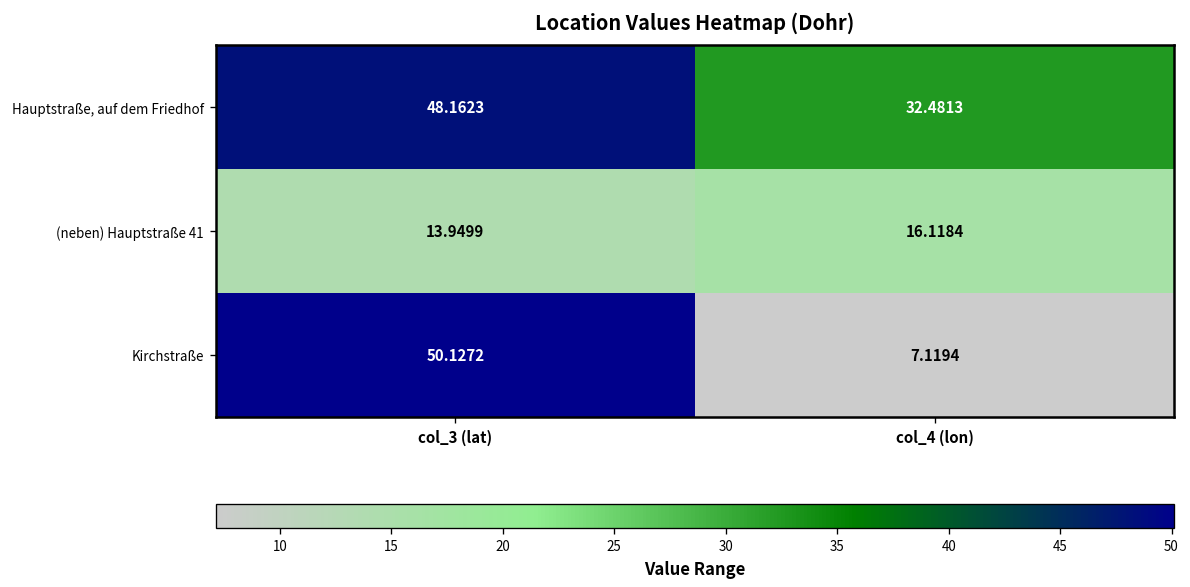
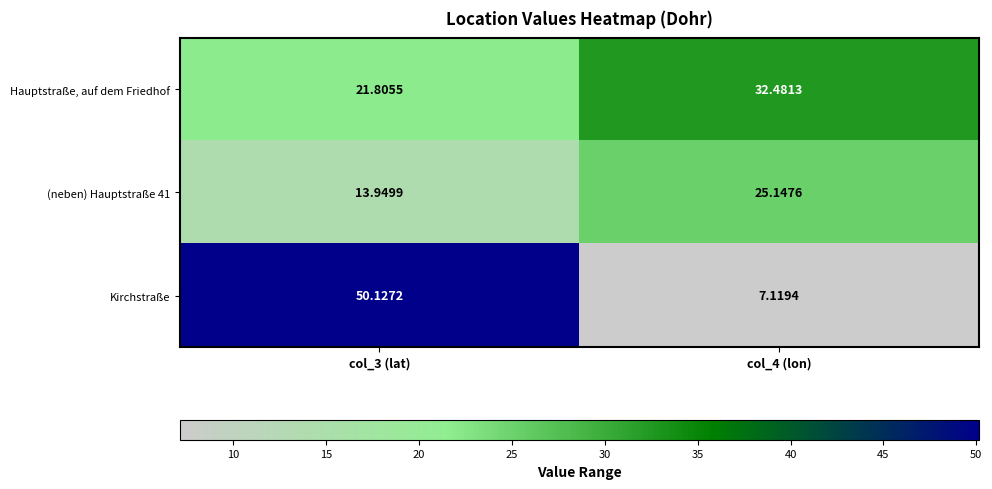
  {
    "Hauptstraße, auf dem Friedhof": {
-     "col_3 (lat)": 48.1623,
+     "col_3 (lat)": 21.8055,
      "col_4 (lon)": 32.4813
    },
    "(neben) Hauptstraße 41": {
      "col_3 (lat)": 13.9499,
-     "col_4 (lon)": 16.1184
+     "col_4 (lon)": 25.1476
    },
    "Kirchstraße": {
      "col_3 (lat)": 50.1272,
      "col_4 (lon)": 7.1194
    }
  }
